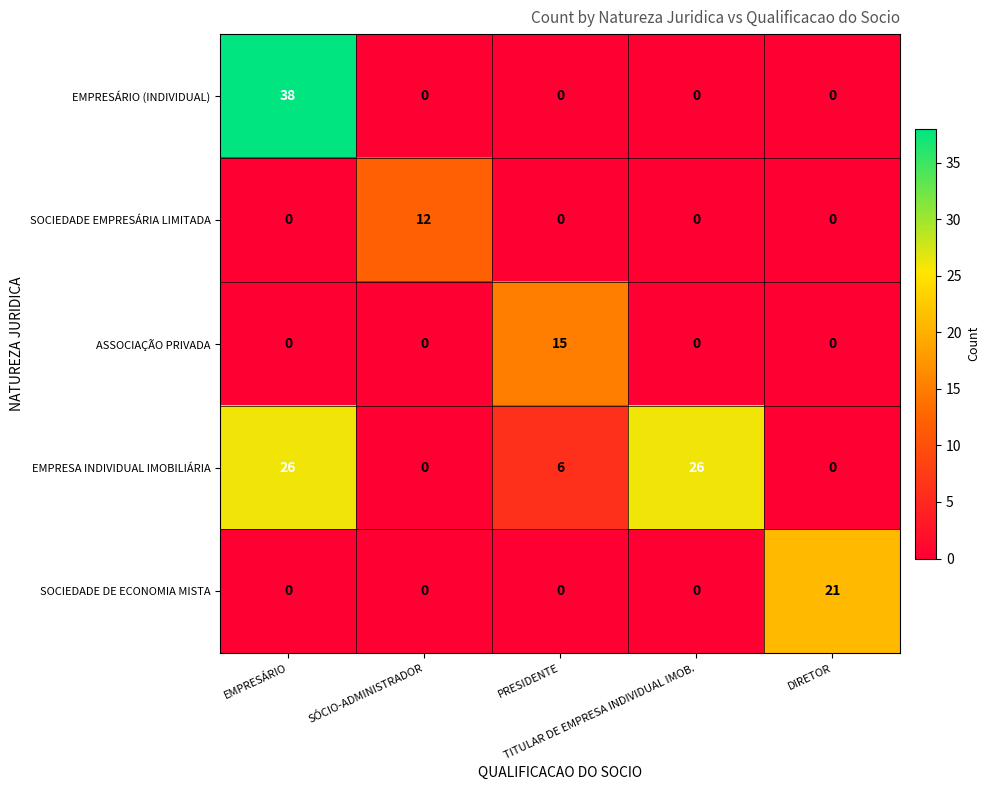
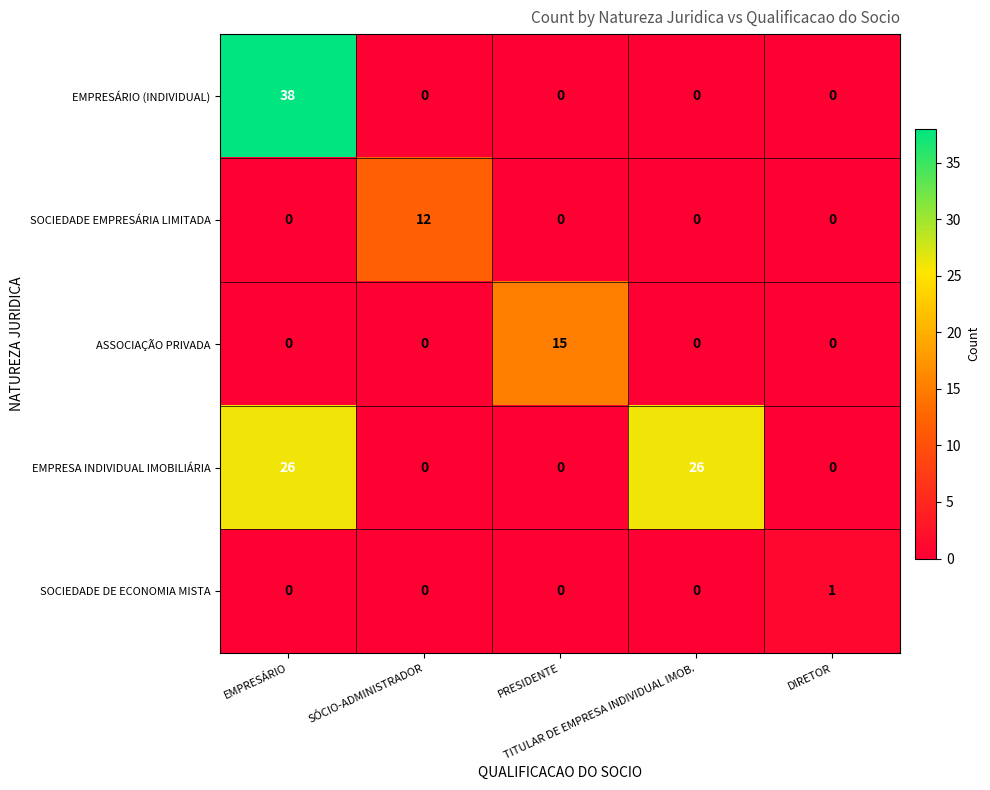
  {
    "EMPRESÁRIO (INDIVIDUAL)": {
      "EMPRESÁRIO": 38,
      "SÓCIO-ADMINISTRADOR": 0,
      "PRESIDENTE": 0,
      "TITULAR DE EMPRESA INDIVIDUAL IMOB.": 0,
      "DIRETOR": 0
    },
    "SOCIEDADE EMPRESÁRIA LIMITADA": {
      "EMPRESÁRIO": 0,
      "SÓCIO-ADMINISTRADOR": 12,
      "PRESIDENTE": 0,
      "TITULAR DE EMPRESA INDIVIDUAL IMOB.": 0,
      "DIRETOR": 0
    },
    "ASSOCIAÇÃO PRIVADA": {
      "EMPRESÁRIO": 0,
      "SÓCIO-ADMINISTRADOR": 0,
      "PRESIDENTE": 15,
      "TITULAR DE EMPRESA INDIVIDUAL IMOB.": 0,
      "DIRETOR": 0
    },
    "EMPRESA INDIVIDUAL IMOBILIÁRIA": {
      "EMPRESÁRIO": 26,
      "SÓCIO-ADMINISTRADOR": 0,
-     "PRESIDENTE": 6,
+     "PRESIDENTE": 0,
      "TITULAR DE EMPRESA INDIVIDUAL IMOB.": 26,
      "DIRETOR": 0
    },
    "SOCIEDADE DE ECONOMIA MISTA": {
      "EMPRESÁRIO": 0,
      "SÓCIO-ADMINISTRADOR": 0,
      "PRESIDENTE": 0,
      "TITULAR DE EMPRESA INDIVIDUAL IMOB.": 0,
-     "DIRETOR": 21
+     "DIRETOR": 1
    }
  }
